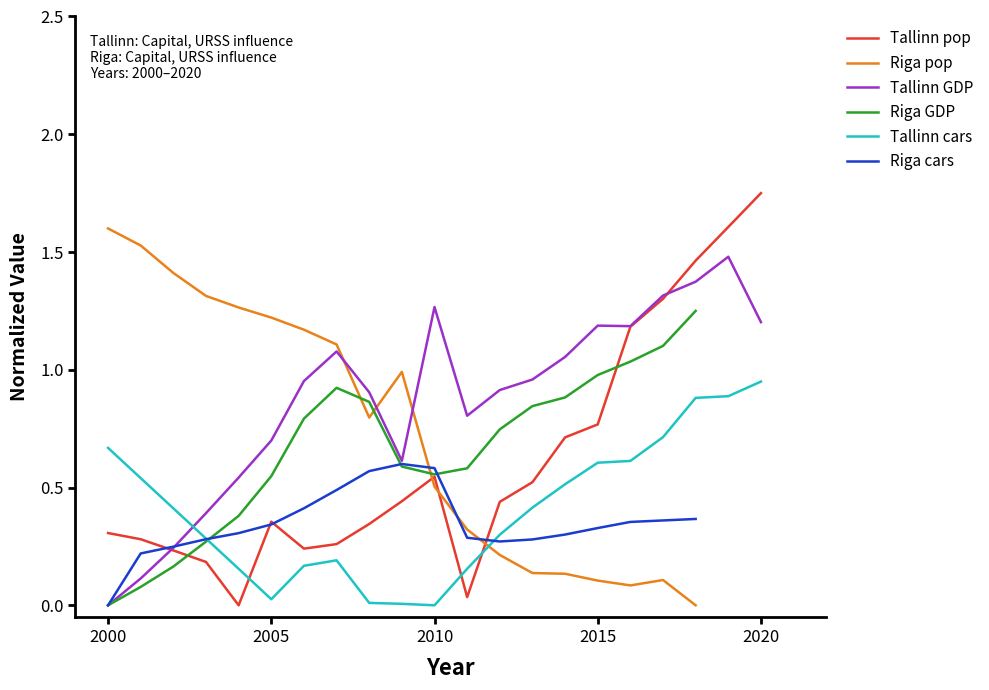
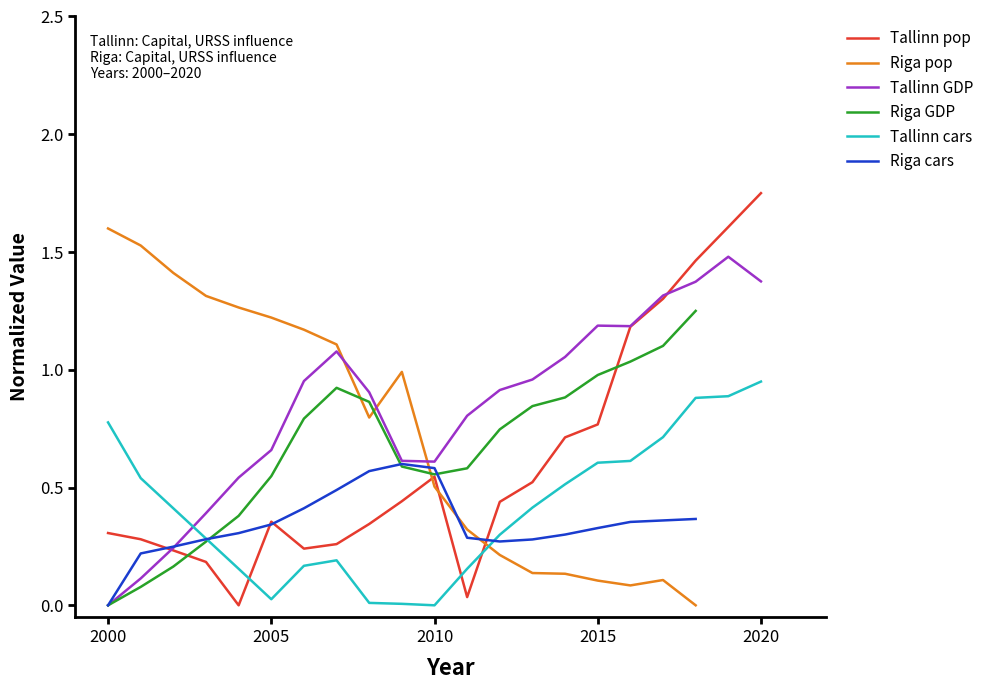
  {
    "Tallinn pop": {
      "2000": 0.31,
      "2005": 0.36,
      "2015": 0.77,
      "2020": 1.75
    },
    "Riga pop": {
      "2000": 1.60,
      "2005": 1.22,
      "2010": 0.50,
      "2015": 0.10
    },
    "Tallinn GDP": {
-     "2005": 0.70,
-     "2010": 1.27,
+     "2005": 0.66,
+     "2010": 0.61,
      "2015": 1.19,
-     "2020": 1.20
+     "2020": 1.38
    },
    "Riga GDP": {
      "2005": 0.55,
      "2015": 0.98
    },
    "Tallinn cars": {
-     "2000": 0.67,
+     "2000": 0.78,
      "2005": 0.03,
      "2010": 0.00,
      "2015": 0.61,
      "2020": 0.95
    },
    "Riga cars": {
      "2005": 0.34,
      "2010": 0.58,
      "2015": 0.33
    }
  }
